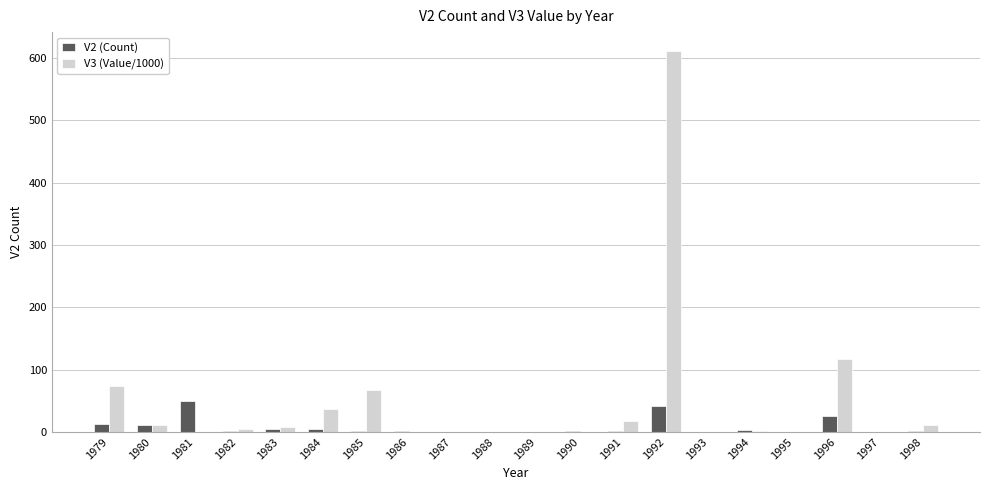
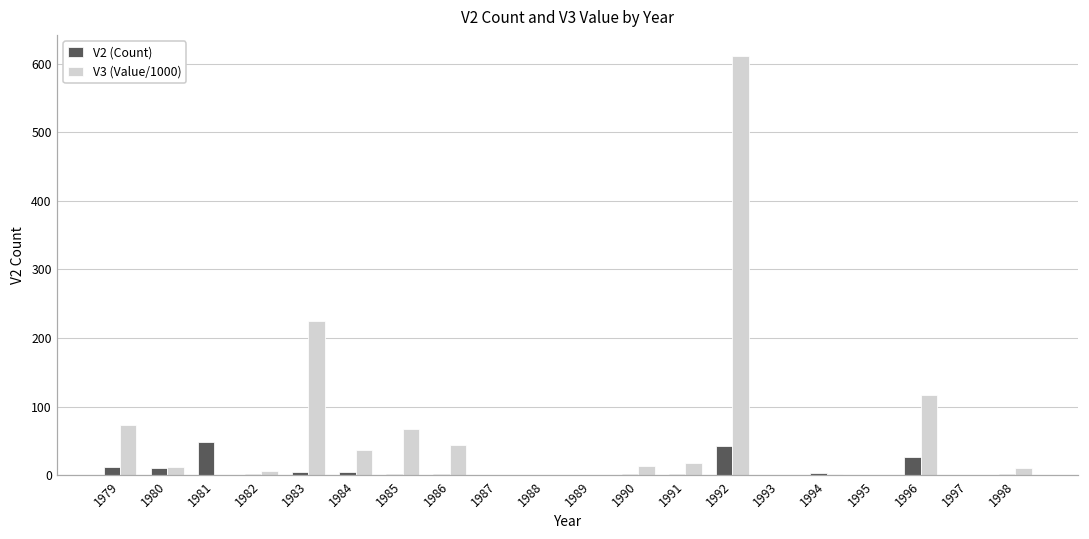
  {
    "V2 (Count)": {
      "1979": 10,
      "1980": 10,
      "1981": 50,
      "1983": 10,
      "1987": 0,
      "1988": 0,
      "1989": 0,
      "1992": 40,
      "1993": 0,
      "1995": 0,
      "1996": 30,
      "1997": 0
    },
    "V3 (Value/1000)": {
      "1979": 70,
      "1980": 10,
      "1981": 0,
      "1982": 10,
-     "1983": 10,
+     "1983": 220,
      "1984": 40,
      "1985": 70,
-     "1986": 0,
+     "1986": 40,
      "1987": 0,
      "1988": 0,
      "1989": 0,
-     "1990": 0,
+     "1990": 10,
      "1991": 20,
      "1992": 610,
      "1993": 0,
      "1995": 0,
      "1996": 120,
      "1997": 0,
      "1998": 10
    }
  }
